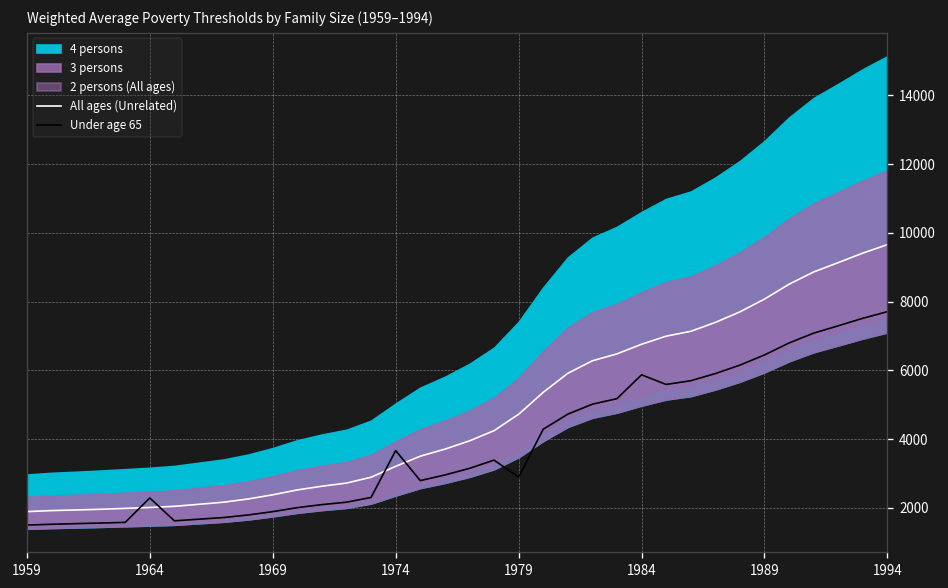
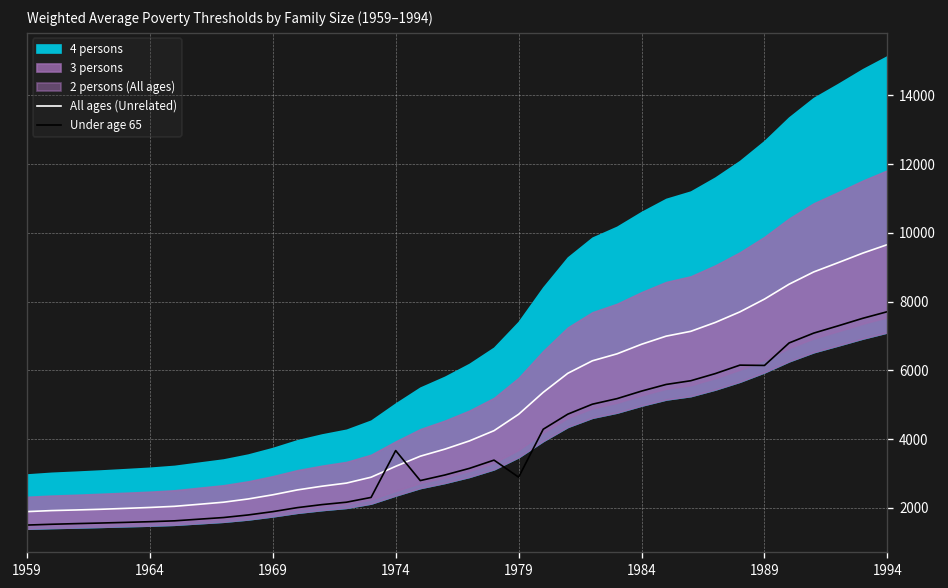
  {
    "Under age 65": {
      "1959": 1500,
-     "1964": 2300,
+     "1964": 1600,
      "1969": 1900,
      "1974": 3700,
      "1979": 2900,
-     "1984": 5900,
-     "1989": 6500,
+     "1984": 5400,
+     "1989": 6100,
      "1994": 7700
    }
  }
